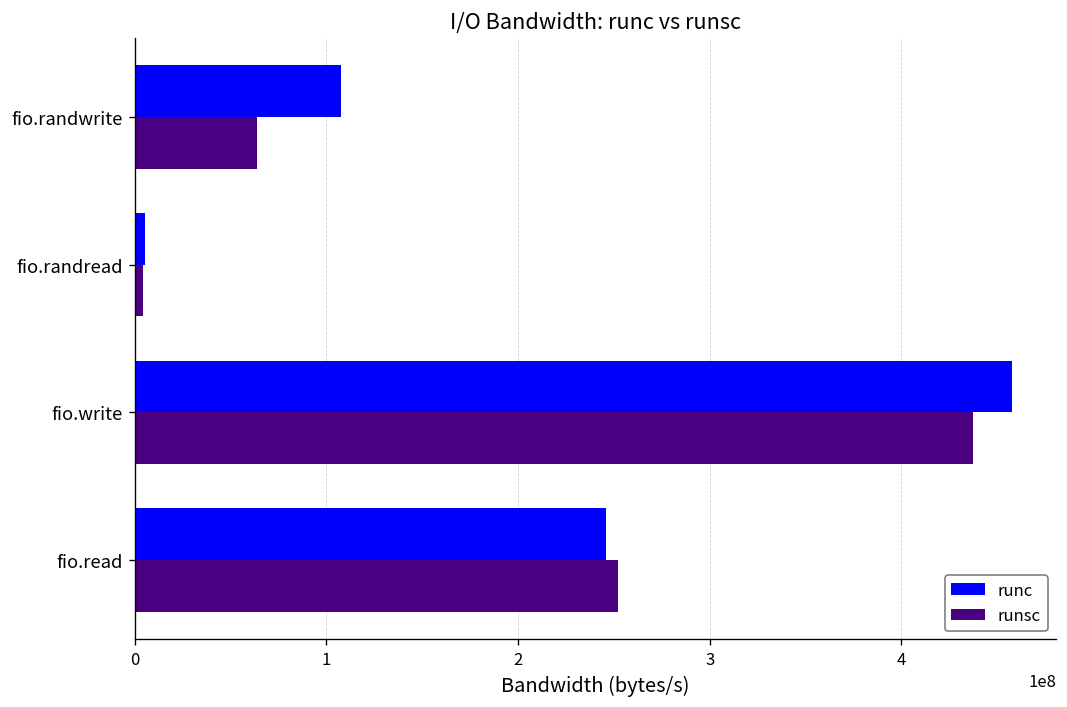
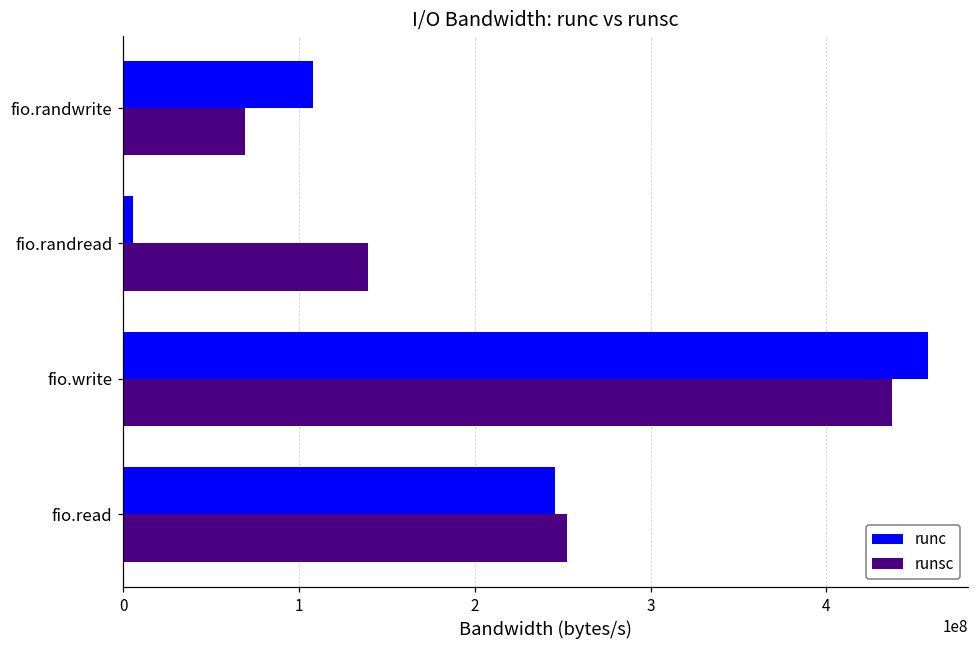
  {
    "runc": {
      "fio.randwrite": 108000000,
      "fio.randread": 5000000,
      "fio.write": 458000000,
      "fio.read": 246000000
    },
    "runsc": {
-     "fio.randwrite": 64000000,
-     "fio.randread": 4000000,
+     "fio.randwrite": 69000000,
+     "fio.randread": 139000000,
      "fio.write": 437000000,
      "fio.read": 252000000
    }
  }
